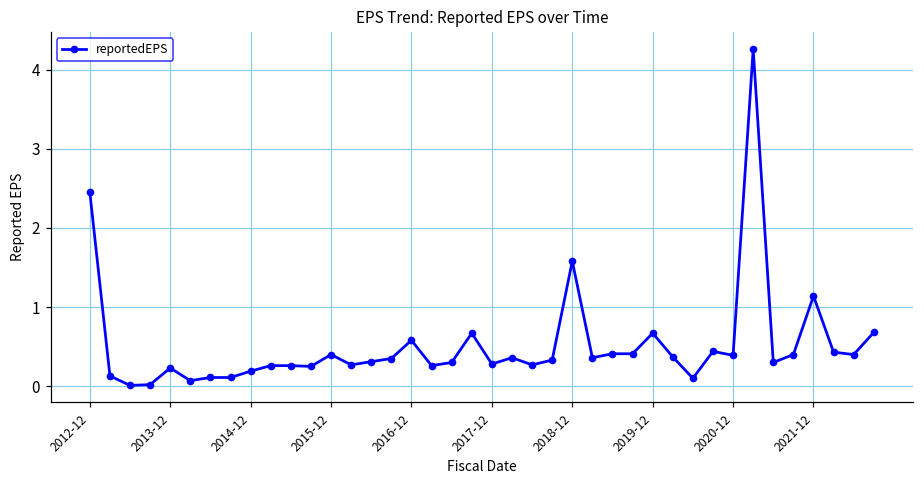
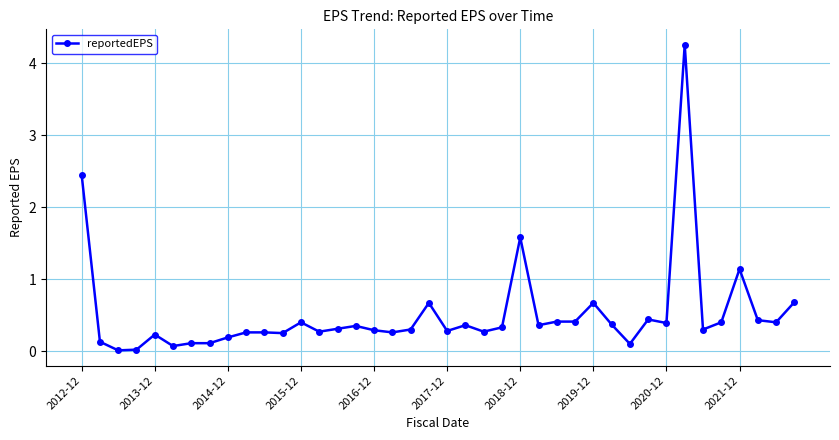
  {
    "2012-12": 2.5,
    "2013-12": 0.2,
    "2014-12": 0.2,
    "2015-12": 0.4,
-   "2016-12": 0.6,
+   "2016-12": 0.3,
    "2017-12": 0.3,
    "2018-12": 1.6,
    "2019-12": 0.7,
    "2020-12": 0.4,
    "2021-12": 1.1
  }
